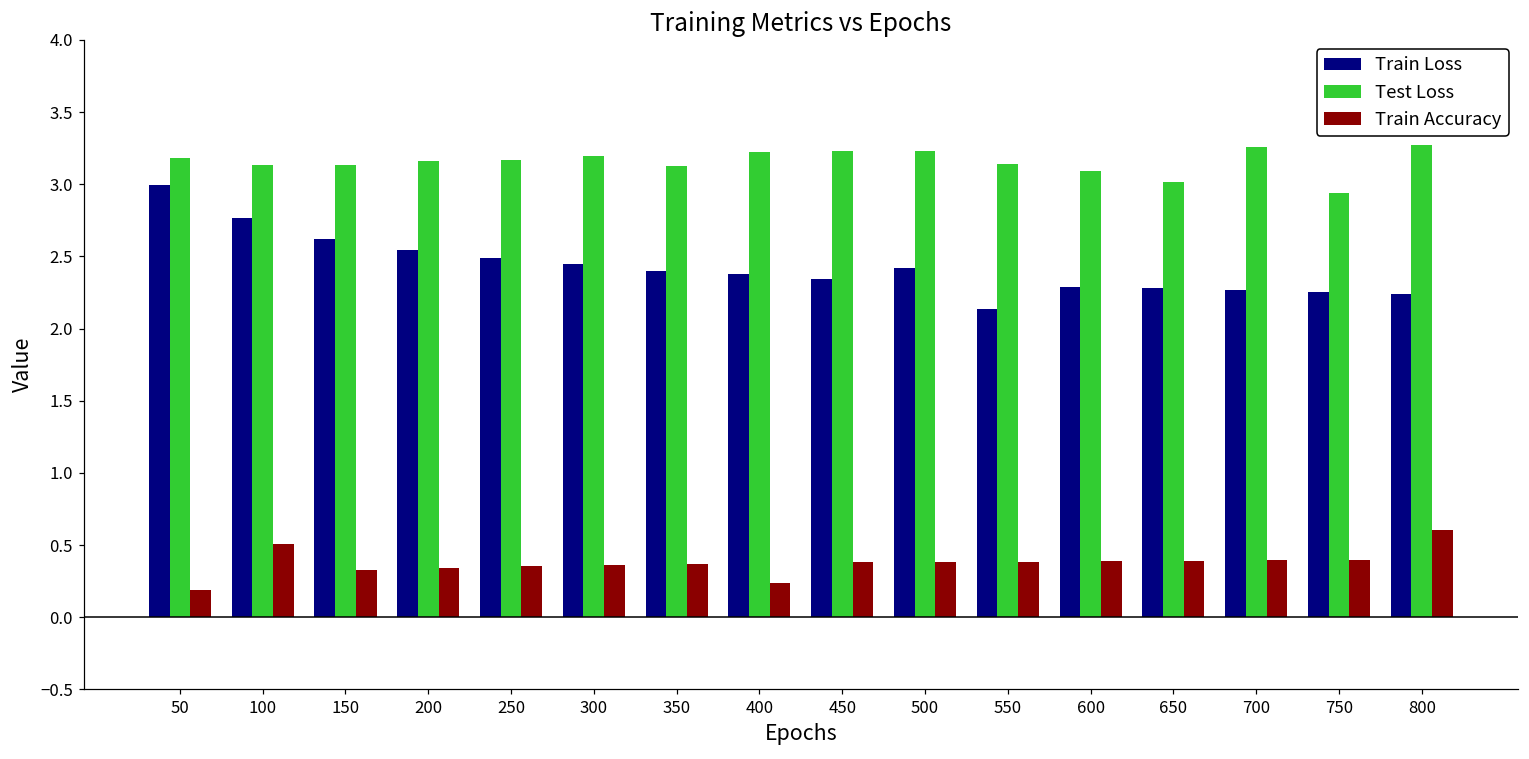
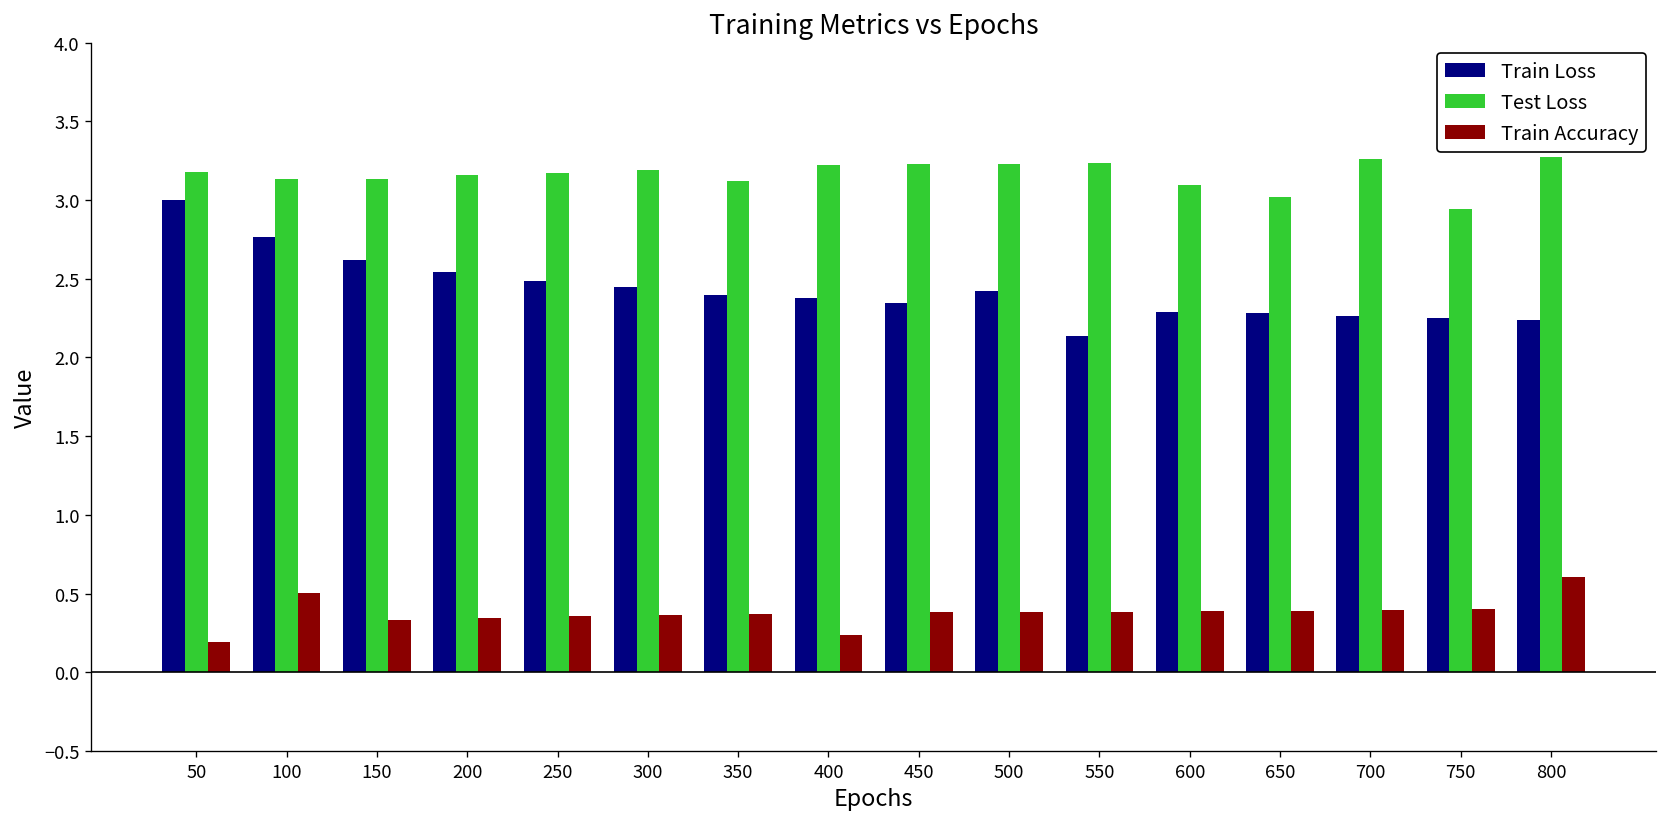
  {
    "Train Loss": {
      "50": 3.00,
      "100": 2.76,
      "150": 2.62,
      "200": 2.55,
      "250": 2.49,
      "300": 2.44,
      "350": 2.40,
      "400": 2.38,
      "450": 2.35,
      "500": 2.42,
      "550": 2.13,
      "600": 2.29,
      "650": 2.28,
      "700": 2.27,
      "750": 2.25,
      "800": 2.24
    },
    "Test Loss": {
      "50": 3.18,
      "100": 3.13,
      "150": 3.13,
      "200": 3.16,
      "250": 3.17,
      "300": 3.19,
      "350": 3.12,
      "400": 3.22,
      "450": 3.23,
      "500": 3.23,
-     "550": 3.14,
+     "550": 3.24,
      "600": 3.09,
      "650": 3.02,
      "700": 3.26,
      "750": 2.94,
      "800": 3.27
    },
    "Train Accuracy": {
      "50": 0.19,
      "100": 0.51,
      "150": 0.33,
      "200": 0.34,
      "250": 0.36,
      "300": 0.36,
      "350": 0.37,
      "400": 0.24,
      "450": 0.38,
      "500": 0.38,
      "550": 0.39,
      "600": 0.39,
      "650": 0.39,
      "700": 0.39,
      "750": 0.40,
      "800": 0.60
    }
  }
